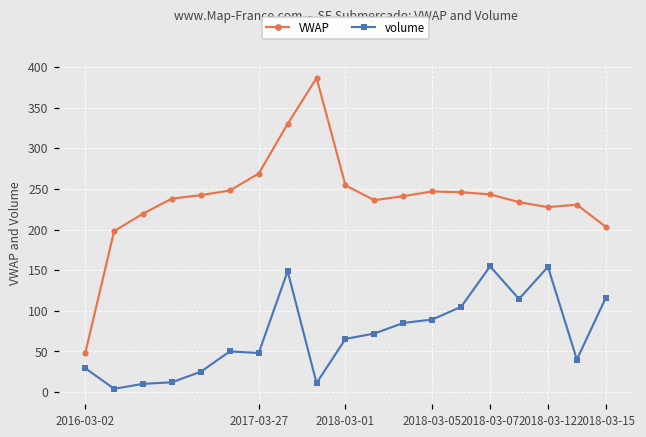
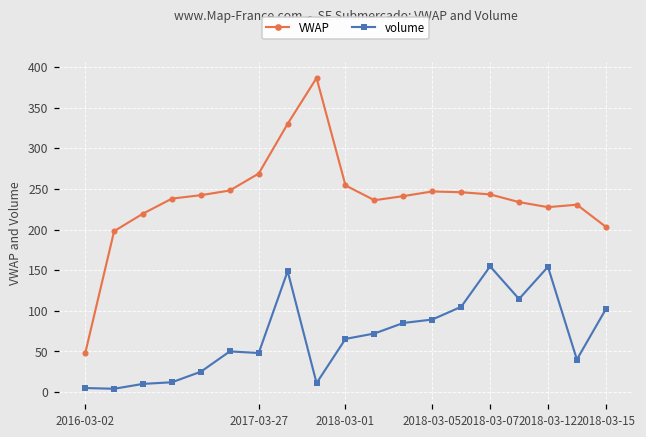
  {
    "VWAP": {
      "2016-03-02": 50,
      "2018-03-01": 250,
      "2018-03-15": 200
    },
    "volume": {
-     "2016-03-02": 30,
+     "2016-03-02": 0,
      "2018-03-01": 70,
-     "2018-03-15": 120
+     "2018-03-15": 100
    }
  }
